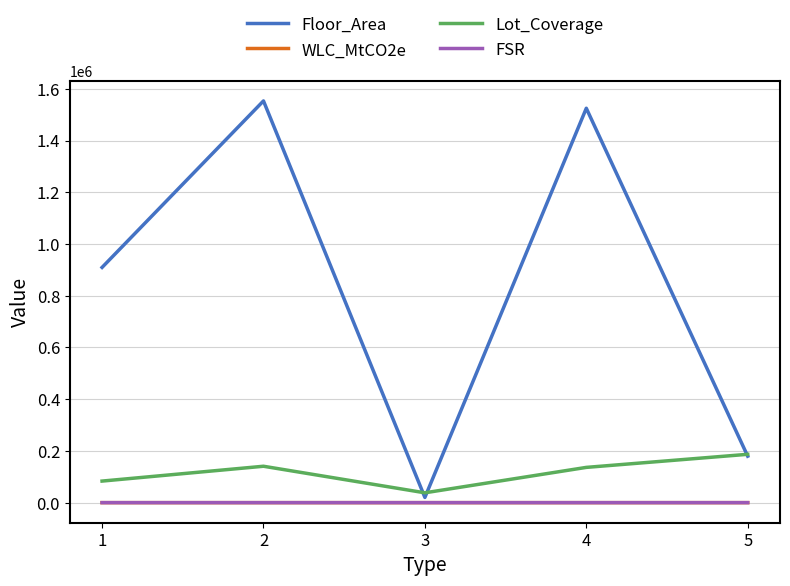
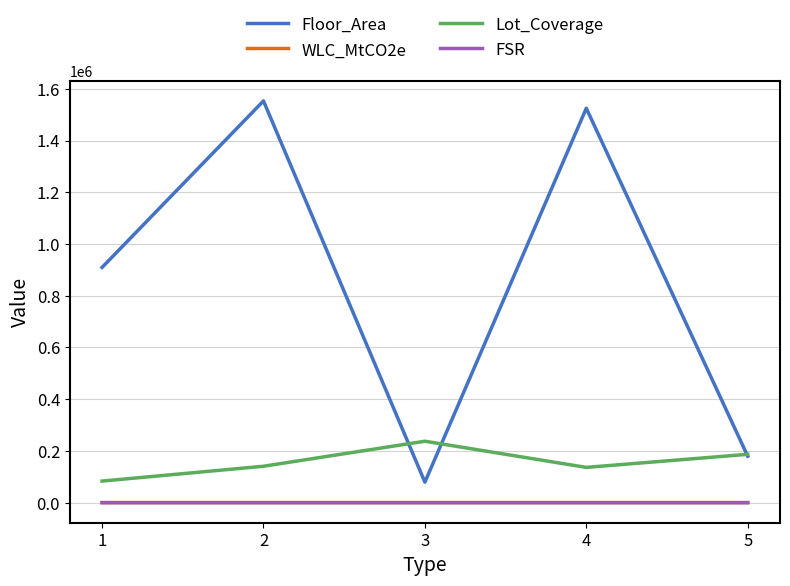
  {
    "Floor_Area": {
      "1": 910000,
      "2": 1550000,
-     "3": 20000,
+     "3": 80000,
      "4": 1520000
    },
    "FSR": {
      "1": 0,
      "2": 0,
      "3": 0,
      "4": 0,
      "5": 0
    },
    "Lot_Coverage": {
      "1": 80000,
      "2": 140000,
-     "3": 40000,
+     "3": 240000,
      "4": 140000
    }
  }
